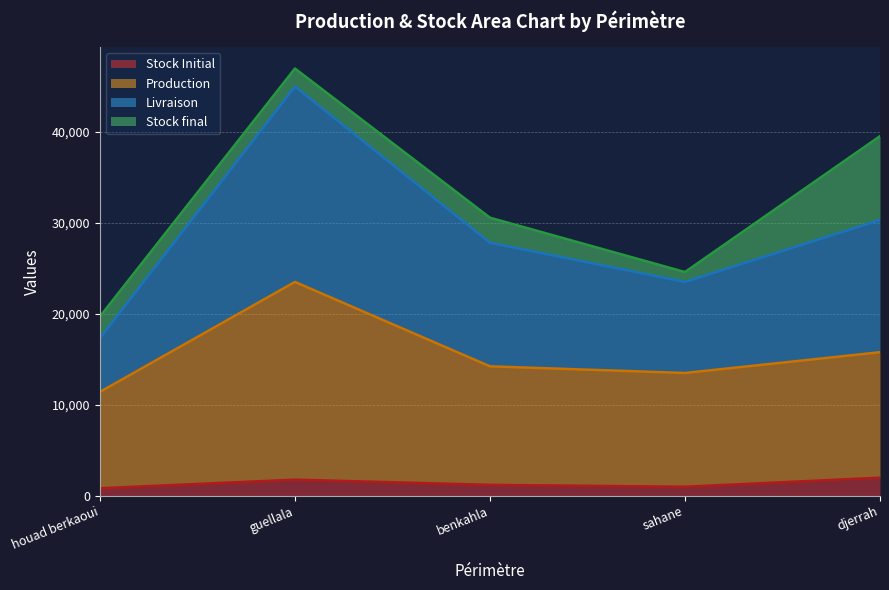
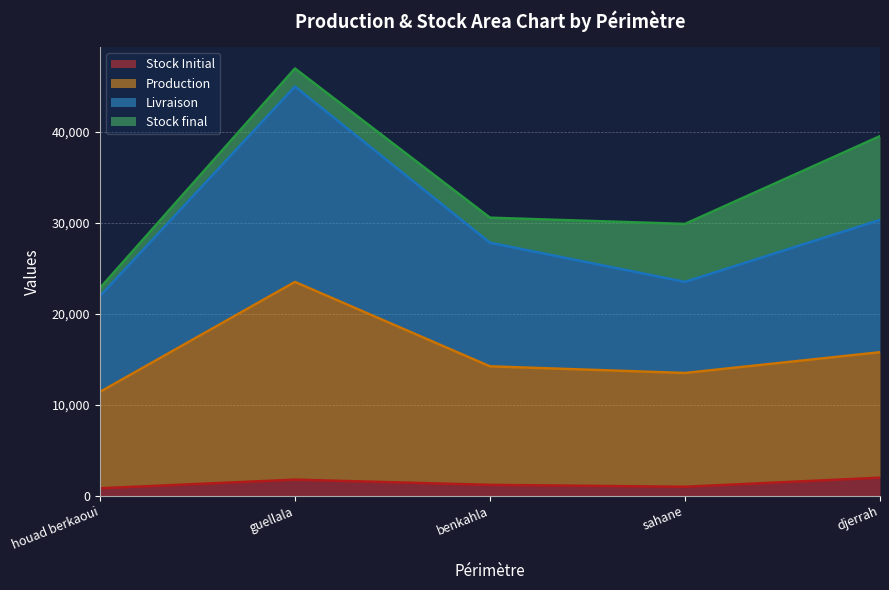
  {
    "Stock Initial": {
      "houad berkaoui": "1,000",
      "guellala": "2,000",
      "benkahla": "1,000",
      "sahane": "1,000",
      "djerrah": "2,000"
    },
    "Production": {
      "houad berkaoui": "11,000",
      "guellala": "22,000",
      "benkahla": "13,000",
      "sahane": "13,000",
      "djerrah": "14,000"
    },
    "Livraison": {
-     "houad berkaoui": "6,000",
+     "houad berkaoui": "11,000",
      "guellala": "21,000",
      "benkahla": "14,000",
      "sahane": "10,000",
      "djerrah": "15,000"
    },
    "Stock final": {
-     "houad berkaoui": "2,000",
+     "houad berkaoui": "1,000",
      "guellala": "2,000",
      "benkahla": "3,000",
-     "sahane": "1,000",
+     "sahane": "6,000",
      "djerrah": "9,000"
    }
  }
